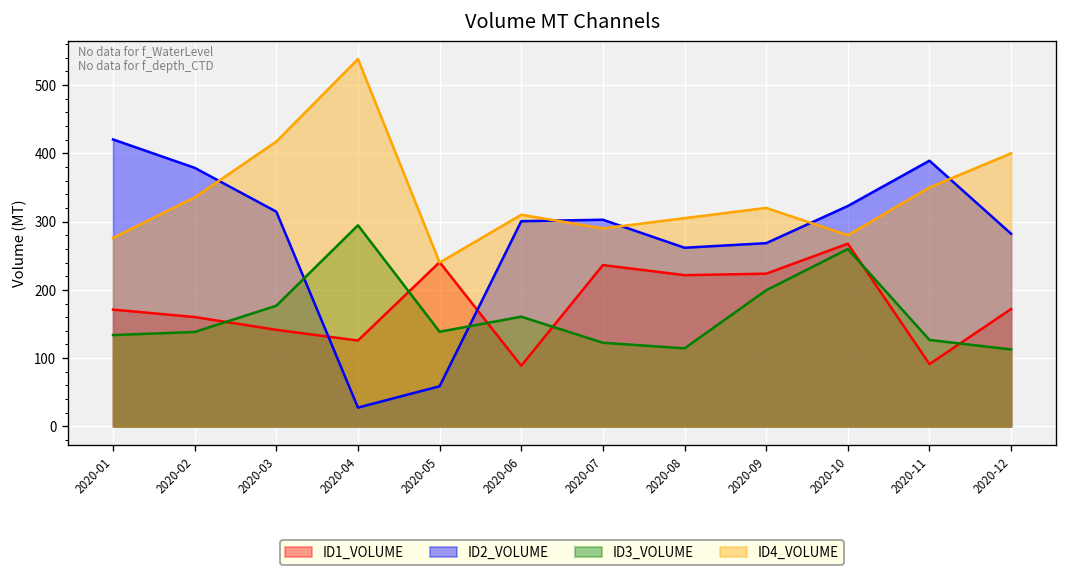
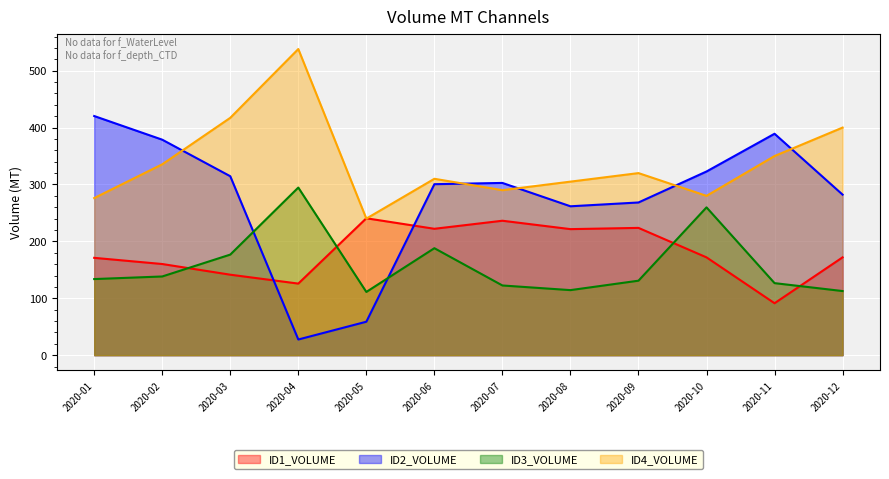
  {
    "ID1_VOLUME": {
      "2020-01": 170,
      "2020-02": 160,
      "2020-03": 140,
      "2020-04": 130,
-     "2020-06": 90,
+     "2020-06": 220,
      "2020-07": 240,
      "2020-08": 220,
      "2020-09": 220,
-     "2020-10": 270,
+     "2020-10": 170,
      "2020-11": 90,
      "2020-12": 170
    },
    "ID2_VOLUME": {
      "2020-01": 420,
      "2020-02": 380,
      "2020-03": 310,
      "2020-04": 30,
      "2020-05": 60,
      "2020-06": 300,
      "2020-07": 300,
      "2020-08": 260,
      "2020-09": 270,
      "2020-10": 320,
      "2020-11": 390,
      "2020-12": 280
    },
    "ID3_VOLUME": {
      "2020-01": 130,
      "2020-02": 140,
      "2020-03": 180,
      "2020-04": 290,
-     "2020-05": 140,
-     "2020-06": 160,
+     "2020-05": 110,
+     "2020-06": 190,
      "2020-07": 120,
      "2020-08": 110,
-     "2020-09": 200,
+     "2020-09": 130,
      "2020-10": 260,
      "2020-11": 130,
      "2020-12": 110
    },
    "ID4_VOLUME": {
      "2020-01": 280,
      "2020-02": 340,
      "2020-03": 420,
      "2020-04": 540,
      "2020-06": 310,
      "2020-07": 290,
      "2020-08": 310,
      "2020-09": 320,
      "2020-10": 280,
      "2020-11": 350,
      "2020-12": 400
    }
  }
